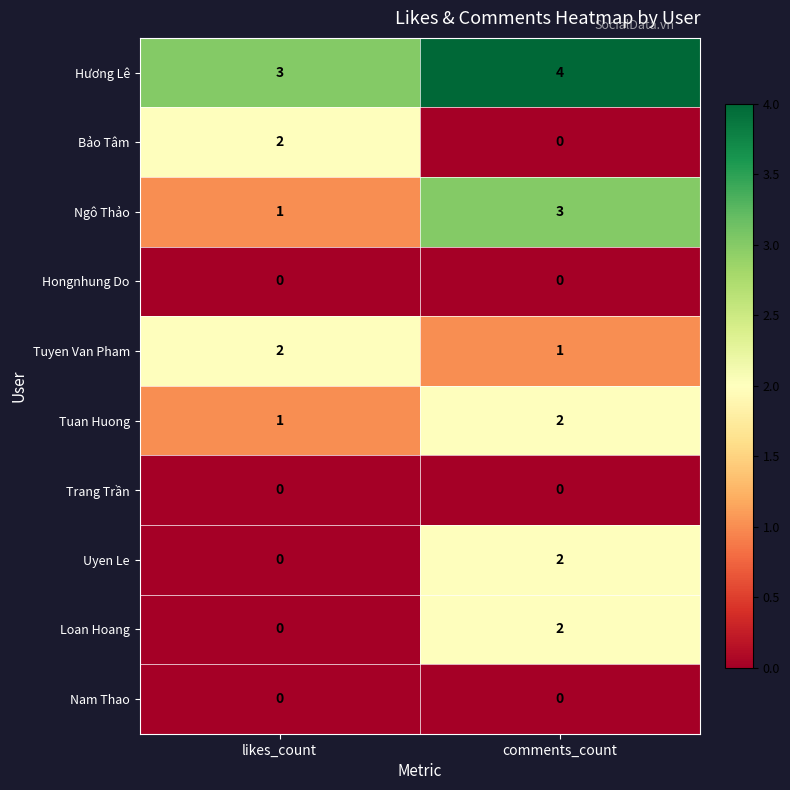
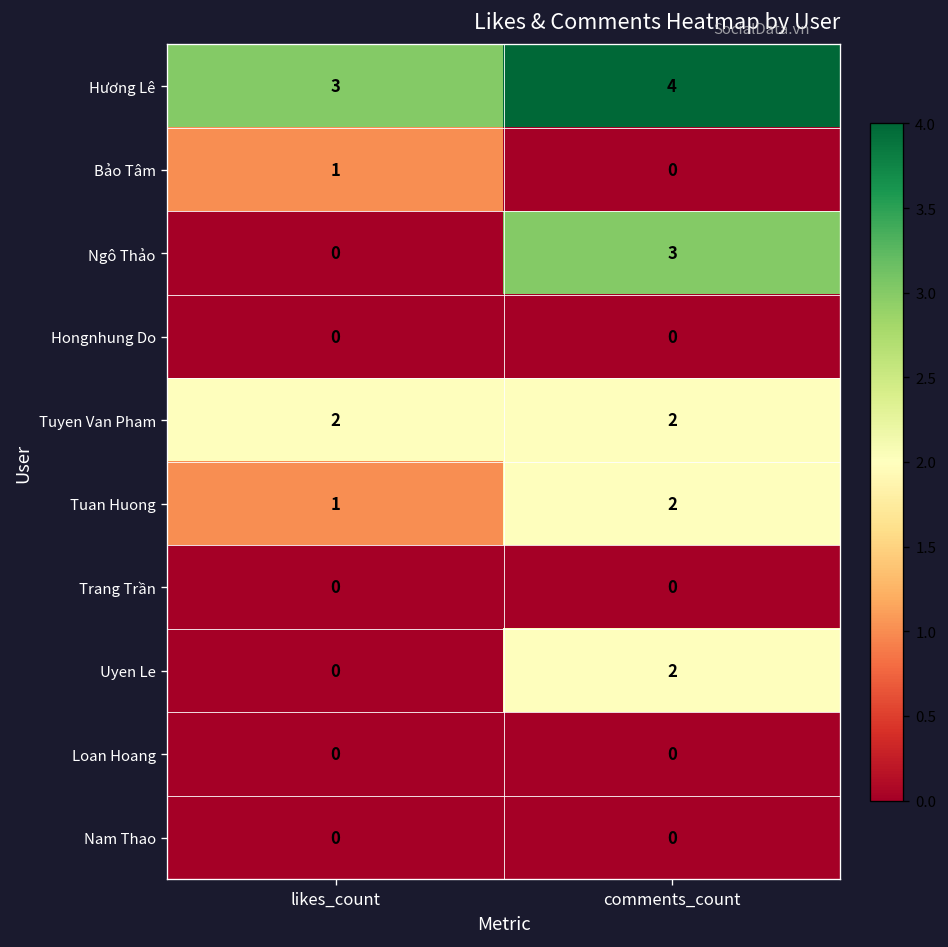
  {
    "Hương Lê": {
      "likes_count": 3,
      "comments_count": 4
    },
    "Bảo Tâm": {
-     "likes_count": 2,
+     "likes_count": 1,
      "comments_count": 0
    },
    "Ngô Thảo": {
-     "likes_count": 1,
+     "likes_count": 0,
      "comments_count": 3
    },
    "Hongnhung Do": {
      "likes_count": 0,
      "comments_count": 0
    },
    "Tuyen Van Pham": {
      "likes_count": 2,
-     "comments_count": 1
+     "comments_count": 2
    },
    "Tuan Huong": {
      "likes_count": 1,
      "comments_count": 2
    },
    "Trang Trần": {
      "likes_count": 0,
      "comments_count": 0
    },
    "Uyen Le": {
      "likes_count": 0,
      "comments_count": 2
    },
    "Loan Hoang": {
      "likes_count": 0,
-     "comments_count": 2
+     "comments_count": 0
    },
    "Nam Thao": {
      "likes_count": 0,
      "comments_count": 0
    }
  }
